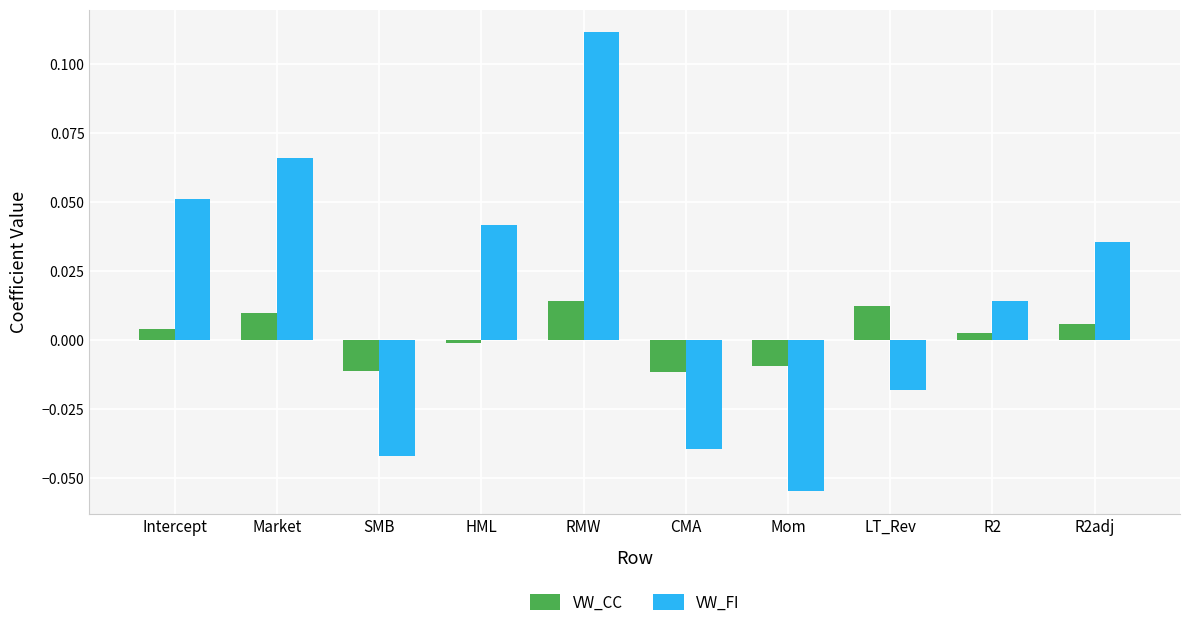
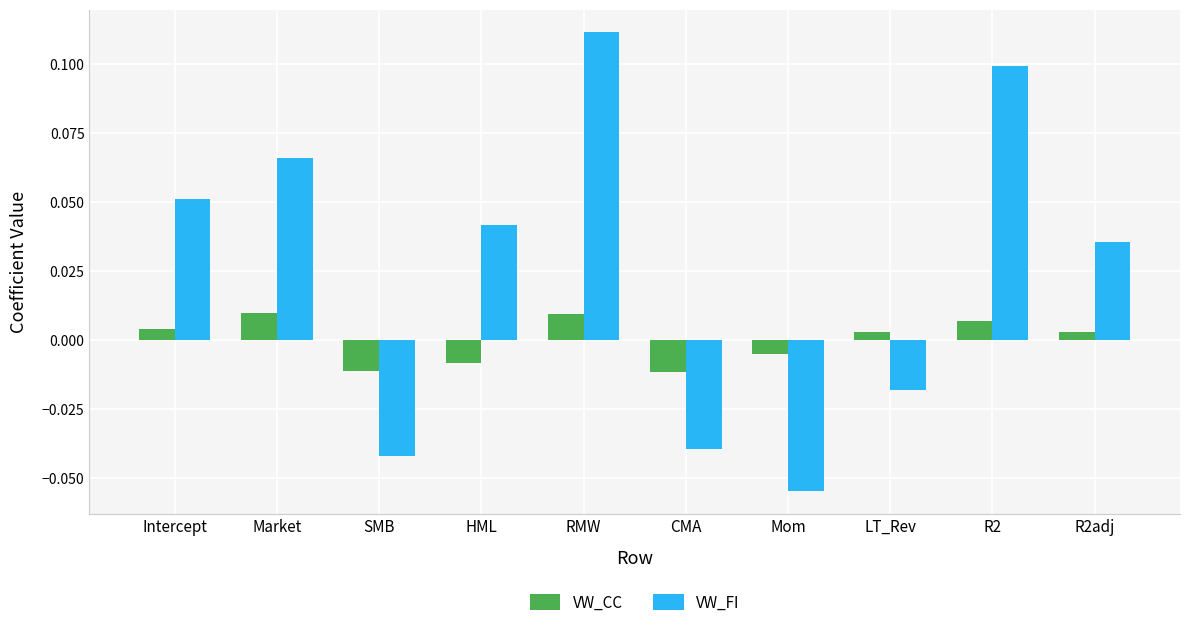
  {
    "VW_CC": {
      "Intercept": 0.004,
      "Market": 0.010,
      "SMB": -0.011,
-     "HML": -0.001,
-     "RMW": 0.014,
+     "HML": -0.008,
+     "RMW": 0.009,
      "CMA": -0.012,
-     "Mom": -0.009,
-     "LT_Rev": 0.012,
-     "R2": 0.002,
-     "R2adj": 0.006
+     "Mom": -0.005,
+     "LT_Rev": 0.003,
+     "R2": 0.007,
+     "R2adj": 0.003
    },
    "VW_FI": {
      "Intercept": 0.051,
      "Market": 0.066,
      "SMB": -0.042,
      "HML": 0.042,
      "RMW": 0.112,
      "CMA": -0.039,
      "Mom": -0.055,
      "LT_Rev": -0.018,
-     "R2": 0.014,
+     "R2": 0.100,
      "R2adj": 0.036
    }
  }
